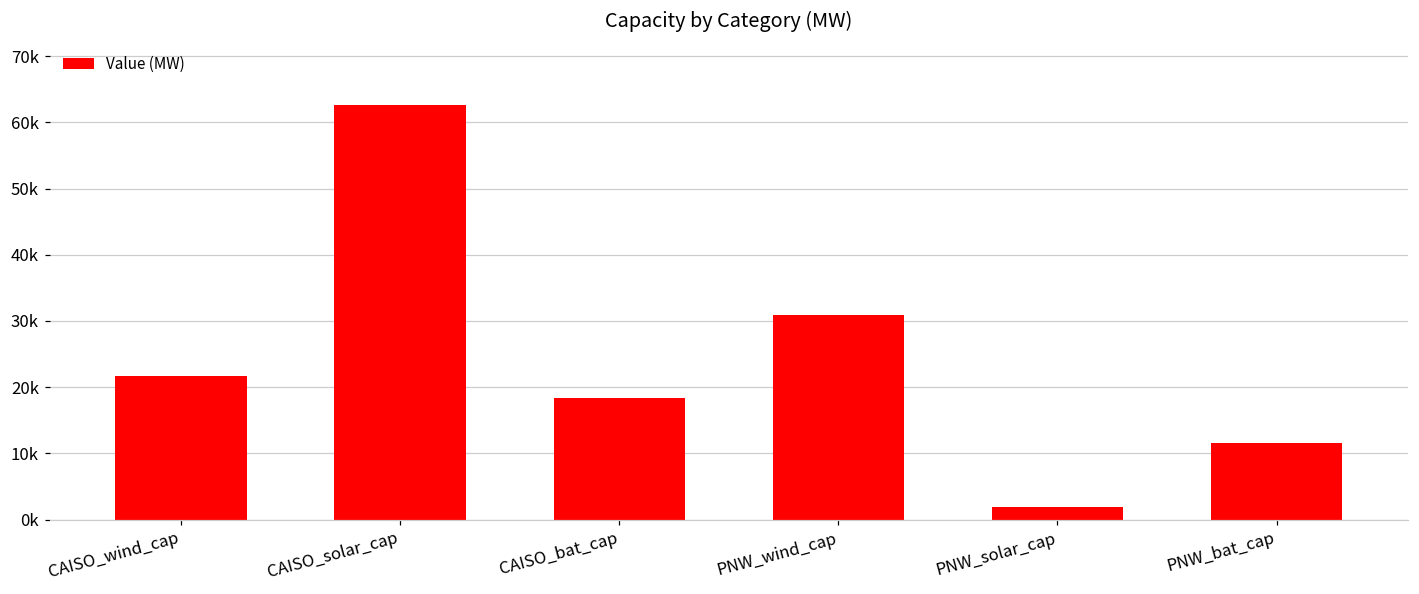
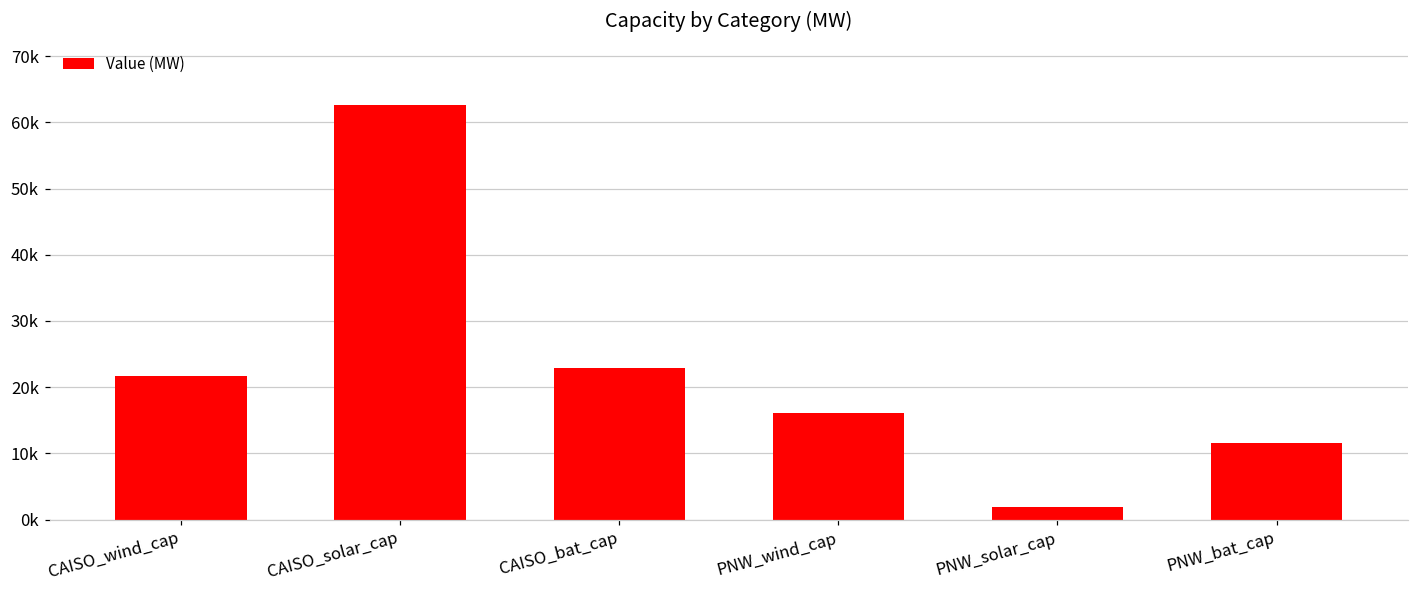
  {
    "CAISO_wind_cap": 22000,
    "CAISO_solar_cap": 63000,
-   "CAISO_bat_cap": 18000,
-   "PNW_wind_cap": 31000,
+   "CAISO_bat_cap": 23000,
+   "PNW_wind_cap": 16000,
    "PNW_solar_cap": 2000,
    "PNW_bat_cap": 12000
  }
